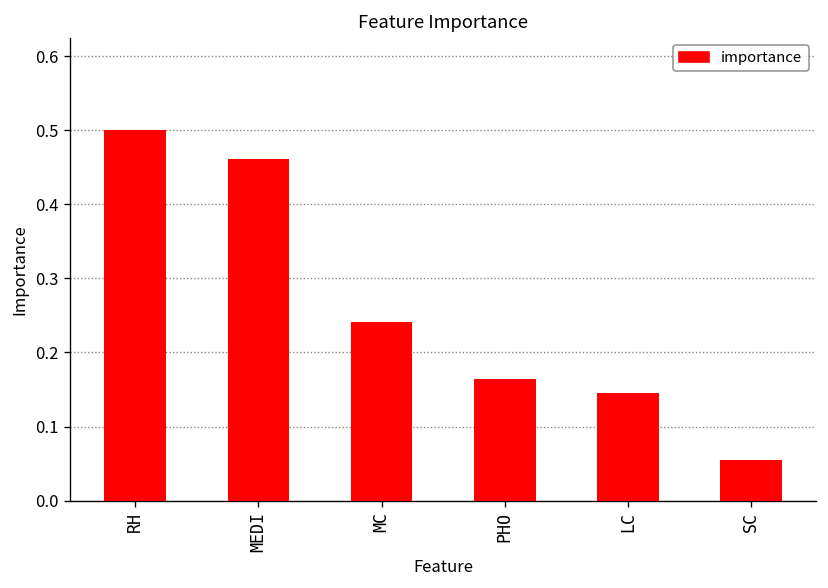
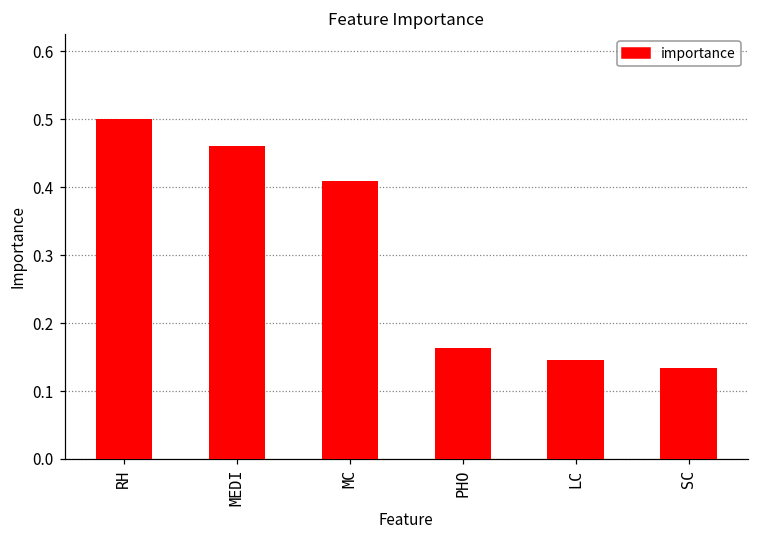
  {
    "RH": 0.50,
    "MEDI": 0.46,
-   "MC": 0.24,
+   "MC": 0.41,
    "PHO": 0.16,
    "LC": 0.15,
-   "SC": 0.06
+   "SC": 0.13
  }
